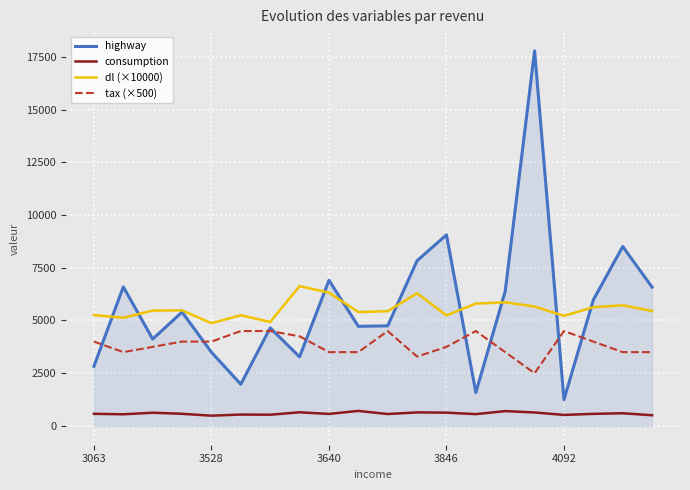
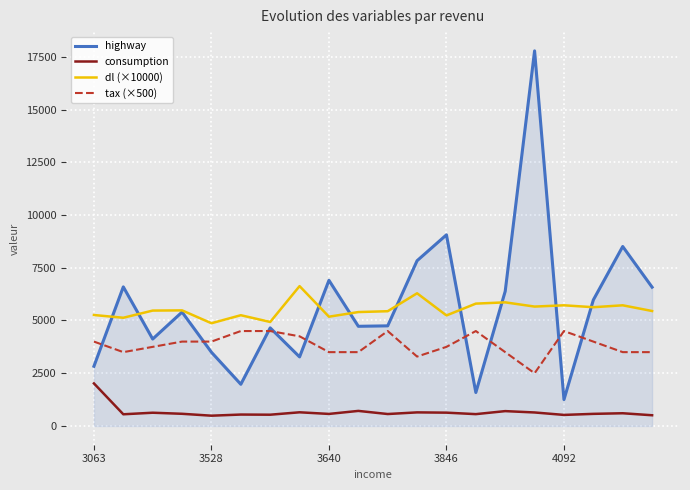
  {
    "highway": {
      "3063": 2800,
      "3528": 3500,
      "3640": 6900,
      "3846": 9100,
      "4092": 1300
    },
    "consumption": {
-     "3063": 600,
+     "3063": 2000,
      "3528": 500,
      "3640": 600,
      "3846": 600,
      "4092": 500
    },
    "dl (×10000)": {
      "3063": 5300,
      "3528": 4900,
-     "3640": 6300,
+     "3640": 5200,
      "3846": 5200,
-     "4092": 5200
+     "4092": 5700
    },
    "tax (×500)": {
      "3063": 4000,
      "3528": 4000,
      "3640": 3500,
      "3846": 3800,
      "4092": 4500
    }
  }
